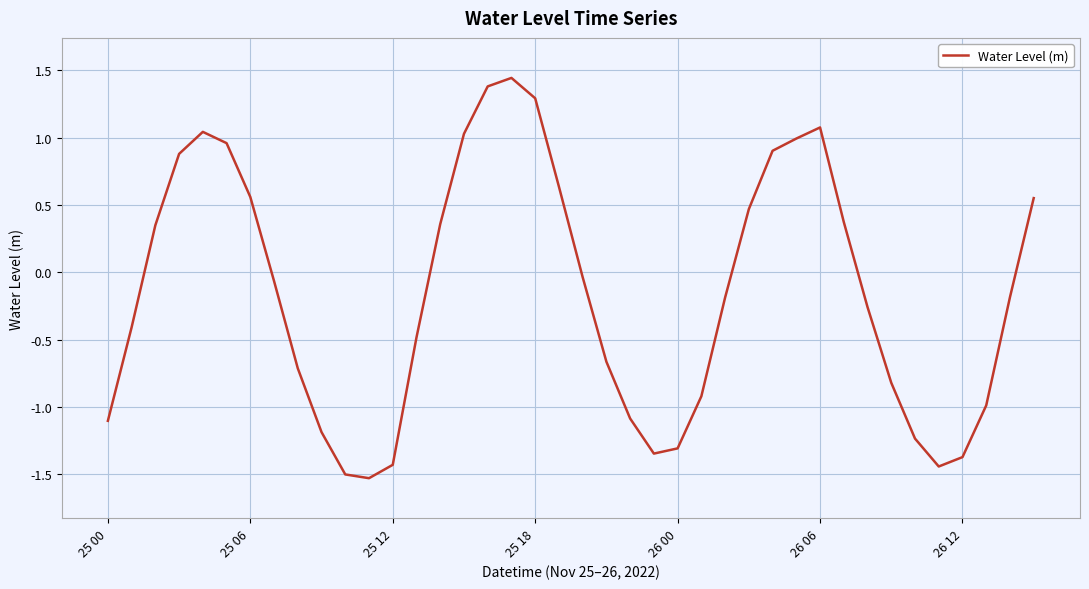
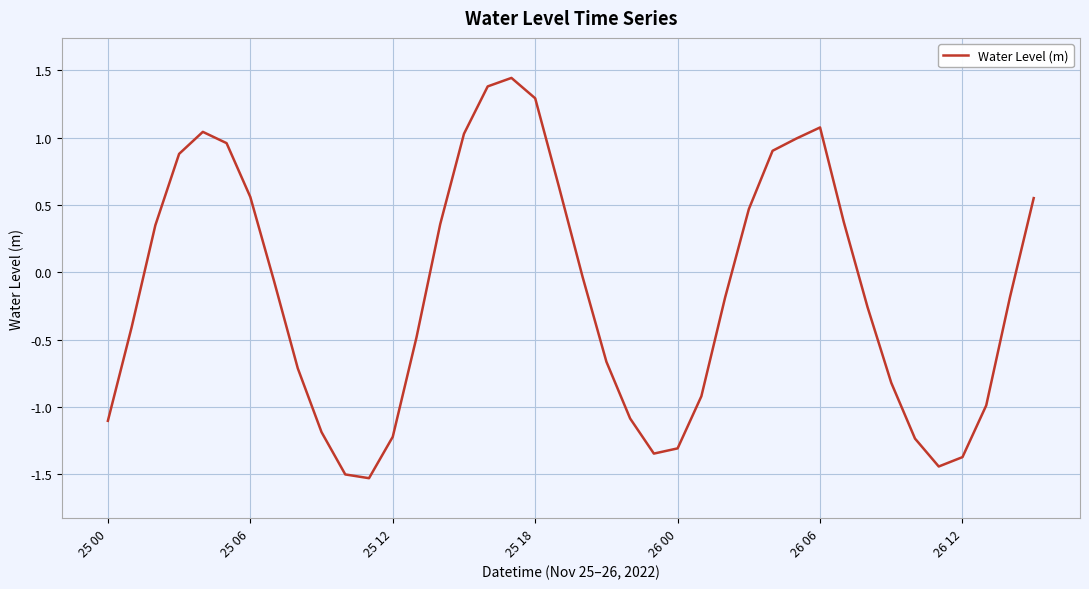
  {
    "25 00": -1.10,
    "25 06": 0.56,
-   "25 12": -1.43,
+   "25 12": -1.22,
    "25 18": 1.29,
    "26 00": -1.31,
    "26 06": 1.08,
    "26 12": -1.37
  }
